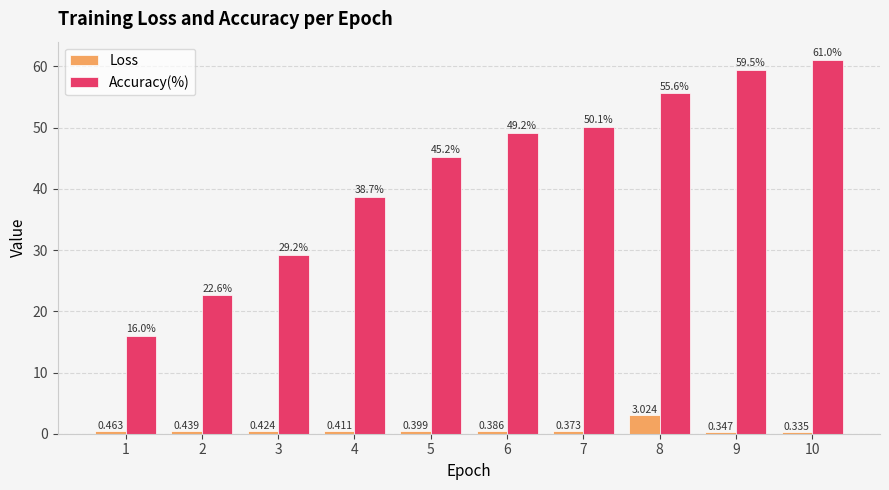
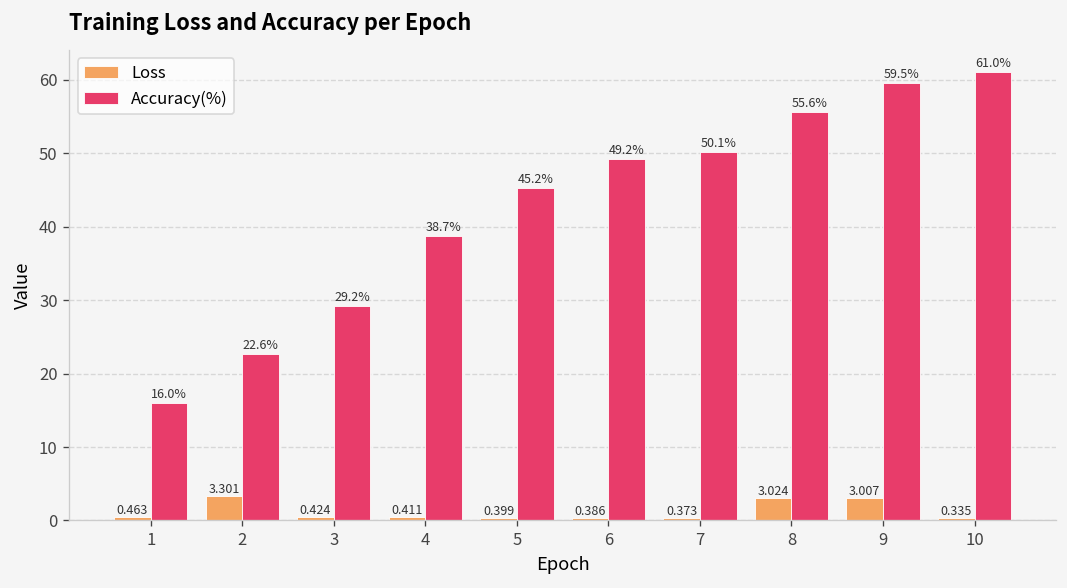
  {
    "Loss": {
      "1": "0.463",
-     "2": "0.439",
+     "2": "3.301",
      "3": "0.424",
      "4": "0.411",
      "5": "0.399",
      "6": "0.386",
      "7": "0.373",
      "8": "3.024",
-     "9": "0.347",
+     "9": "3.007",
      "10": "0.335"
    },
    "Accuracy(%)": {
      "1": "16.0%",
      "2": "22.6%",
      "3": "29.2%",
      "4": "38.7%",
      "5": "45.2%",
      "6": "49.2%",
      "7": "50.1%",
      "8": "55.6%",
      "9": "59.5%",
      "10": "61.0%"
    }
  }
